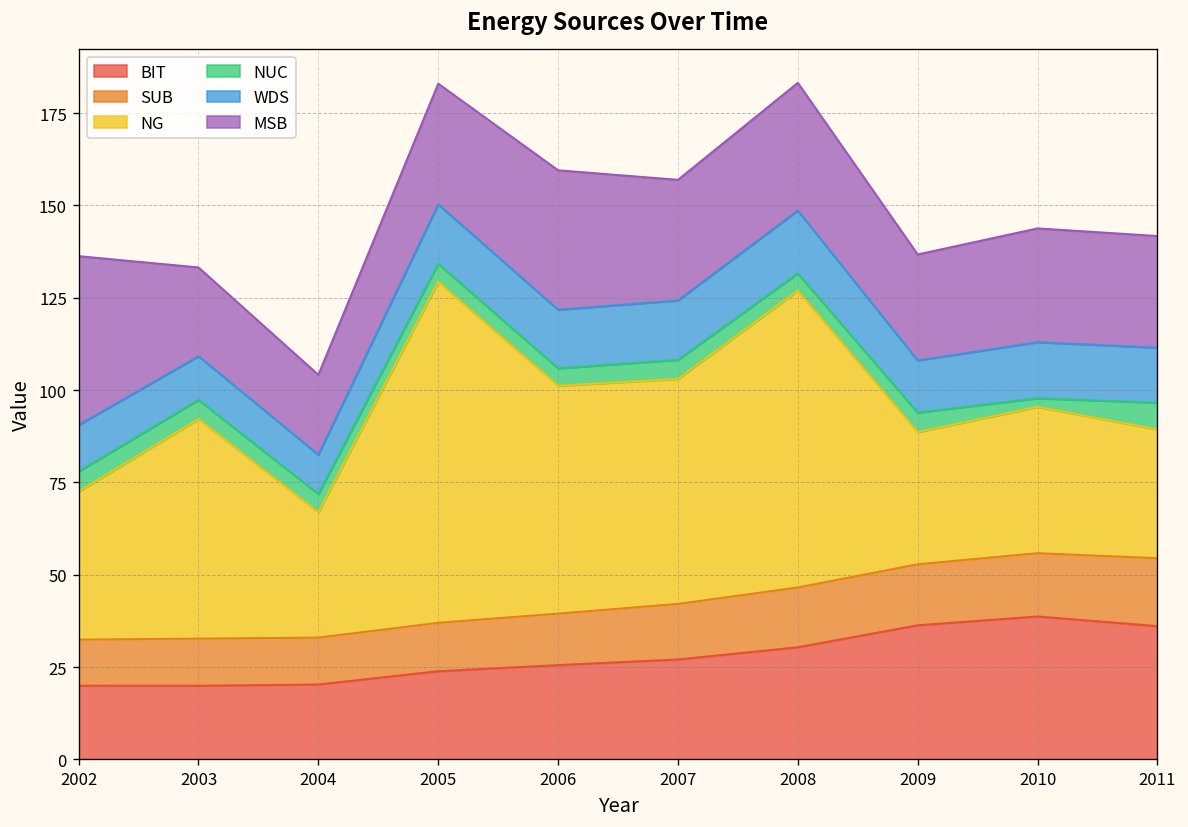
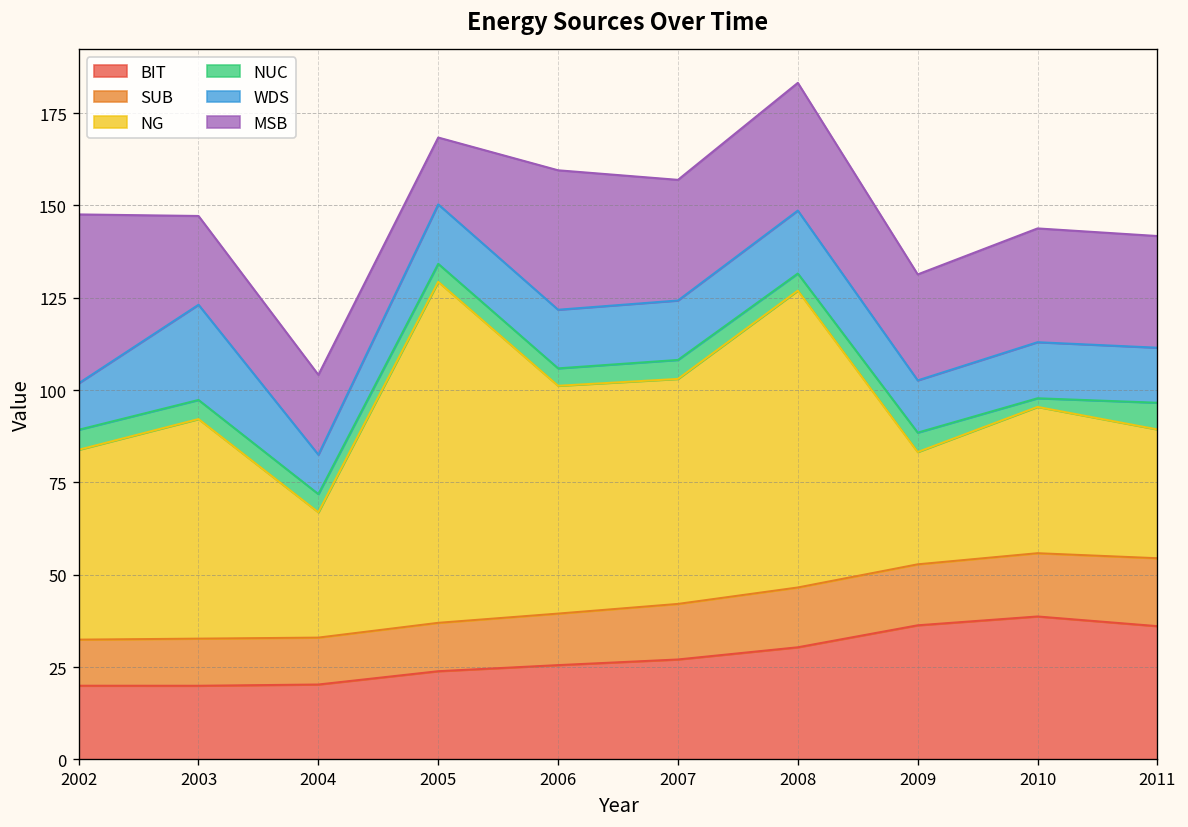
  {
    "NG": {
-     "2002": 40,
+     "2002": 51,
      "2003": 59,
      "2004": 34,
      "2005": 92,
      "2006": 62,
      "2007": 61,
      "2008": 80,
-     "2009": 36,
+     "2009": 30,
      "2010": 40,
      "2011": 35
    },
    "NUC": {
      "2002": 5,
      "2003": 5,
      "2004": 5,
      "2005": 5,
      "2006": 5,
      "2007": 5,
      "2008": 5,
      "2009": 5,
      "2010": 2,
      "2011": 7
    },
    "WDS": {
      "2002": 13,
-     "2003": 12,
+     "2003": 26,
      "2004": 11,
      "2005": 16,
      "2006": 16,
      "2007": 16,
      "2008": 17,
      "2009": 14,
      "2010": 15,
      "2011": 15
    },
    "MSB": {
      "2002": 46,
      "2003": 24,
      "2004": 22,
-     "2005": 33,
+     "2005": 18,
      "2006": 38,
      "2007": 33,
      "2008": 35,
      "2009": 29,
      "2010": 31,
      "2011": 30
    }
  }
